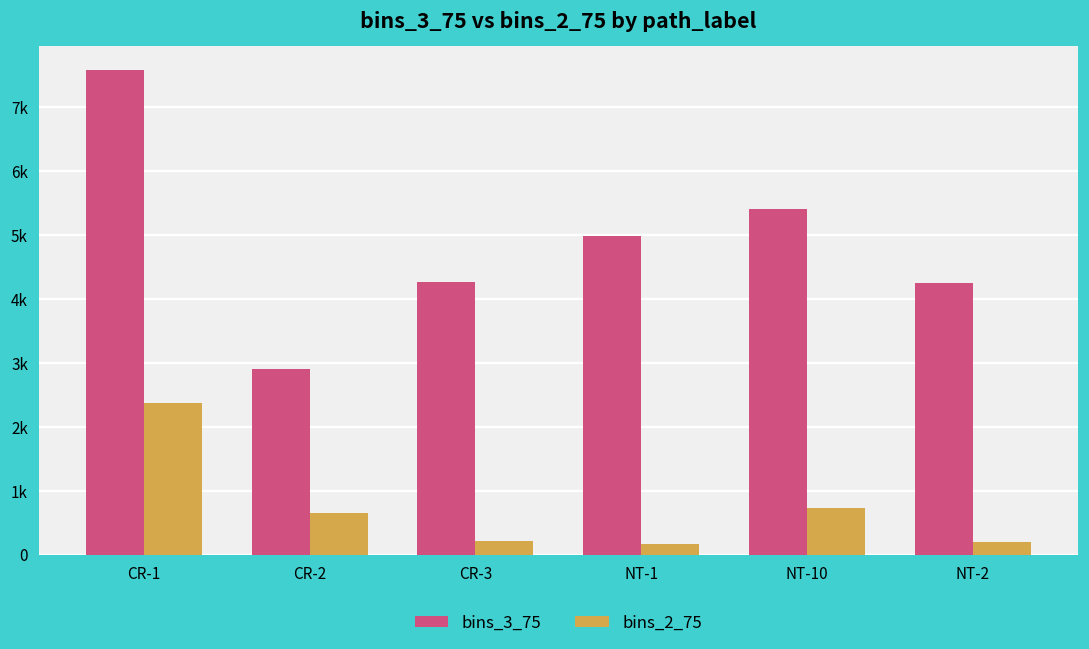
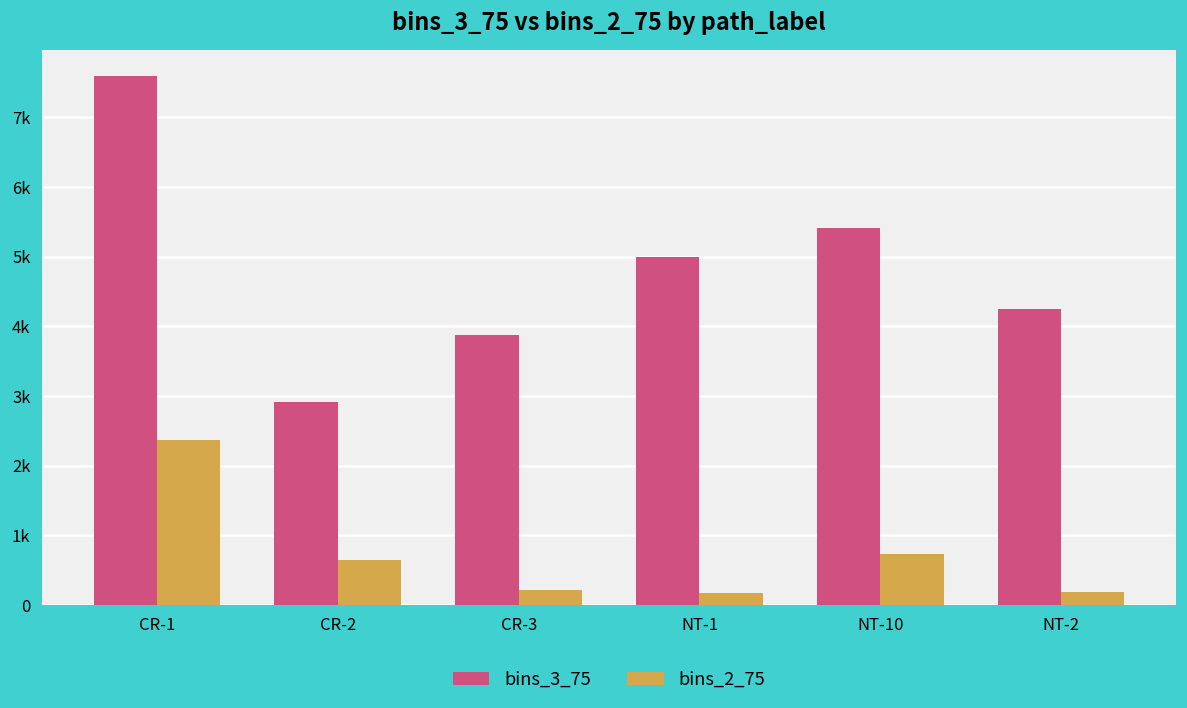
  {
    "bins_3_75": {
      "CR-1": 7600,
      "CR-2": 2900,
-     "CR-3": 4300,
+     "CR-3": 3900,
      "NT-1": 5000,
      "NT-10": 5400,
      "NT-2": 4200
    },
    "bins_2_75": {
      "CR-1": 2400,
      "CR-2": 600,
      "CR-3": 200,
      "NT-1": 200,
      "NT-10": 700,
      "NT-2": 200
    }
  }
